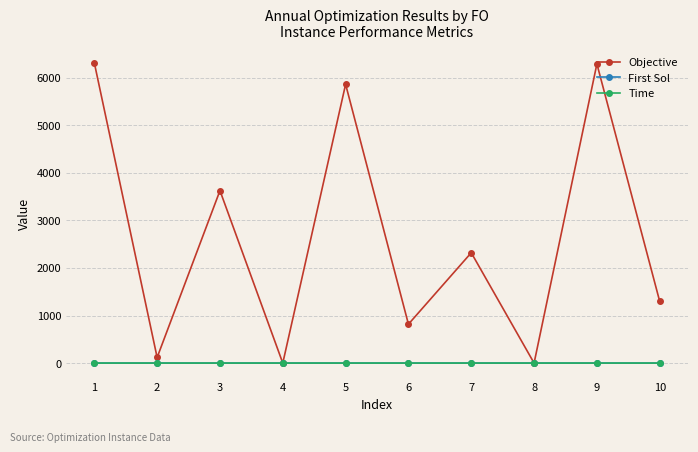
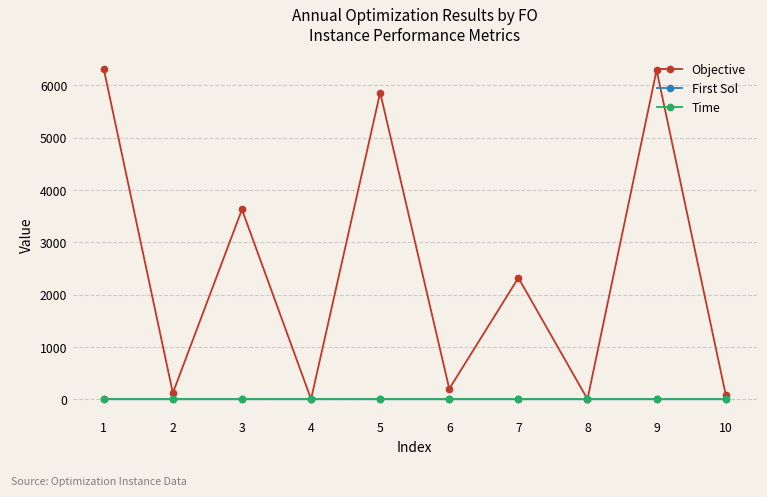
  {
    "Objective": {
      "1": 6300,
      "2": 100,
      "3": 3600,
      "5": 5900,
-     "6": 800,
+     "6": 200,
      "7": 2300,
      "9": 6300,
-     "10": 1300
+     "10": 100
    },
    "Time": {
      "1": 0,
      "2": 0,
      "3": 0,
      "5": 0,
      "6": 0,
      "7": 0,
      "9": 0,
      "10": 0
    }
  }
